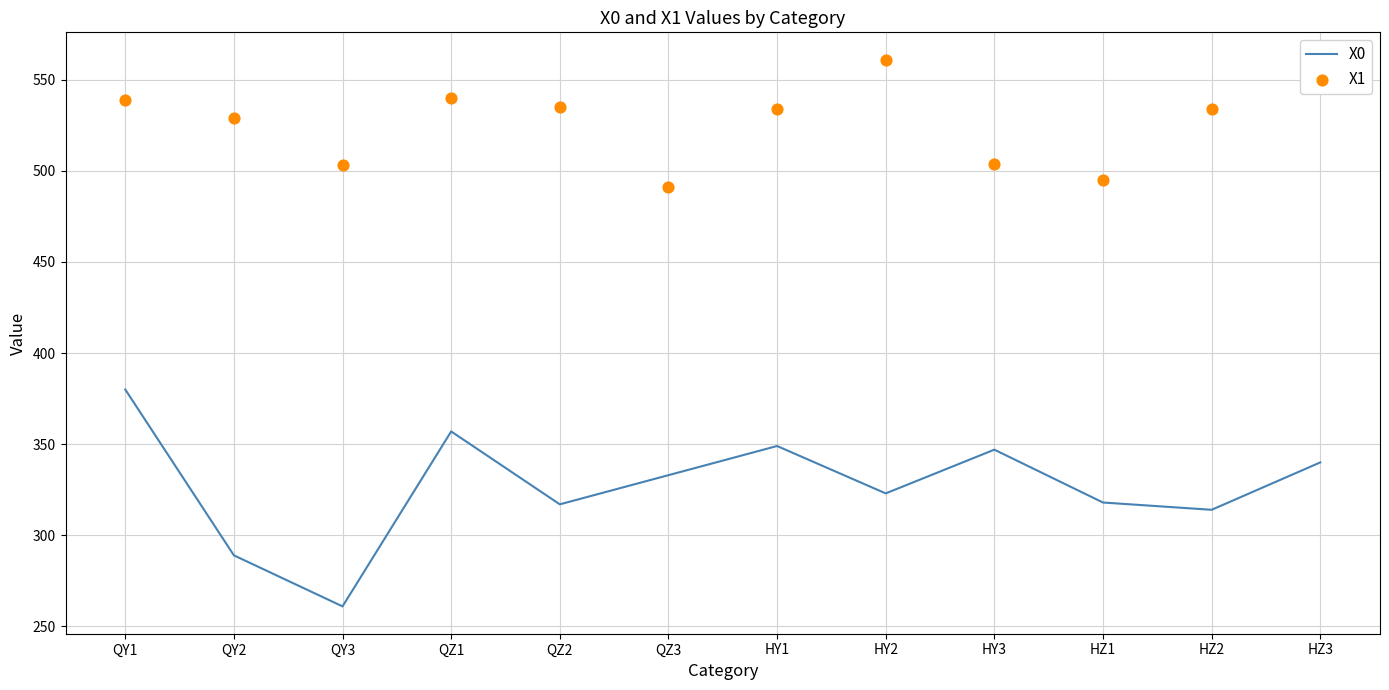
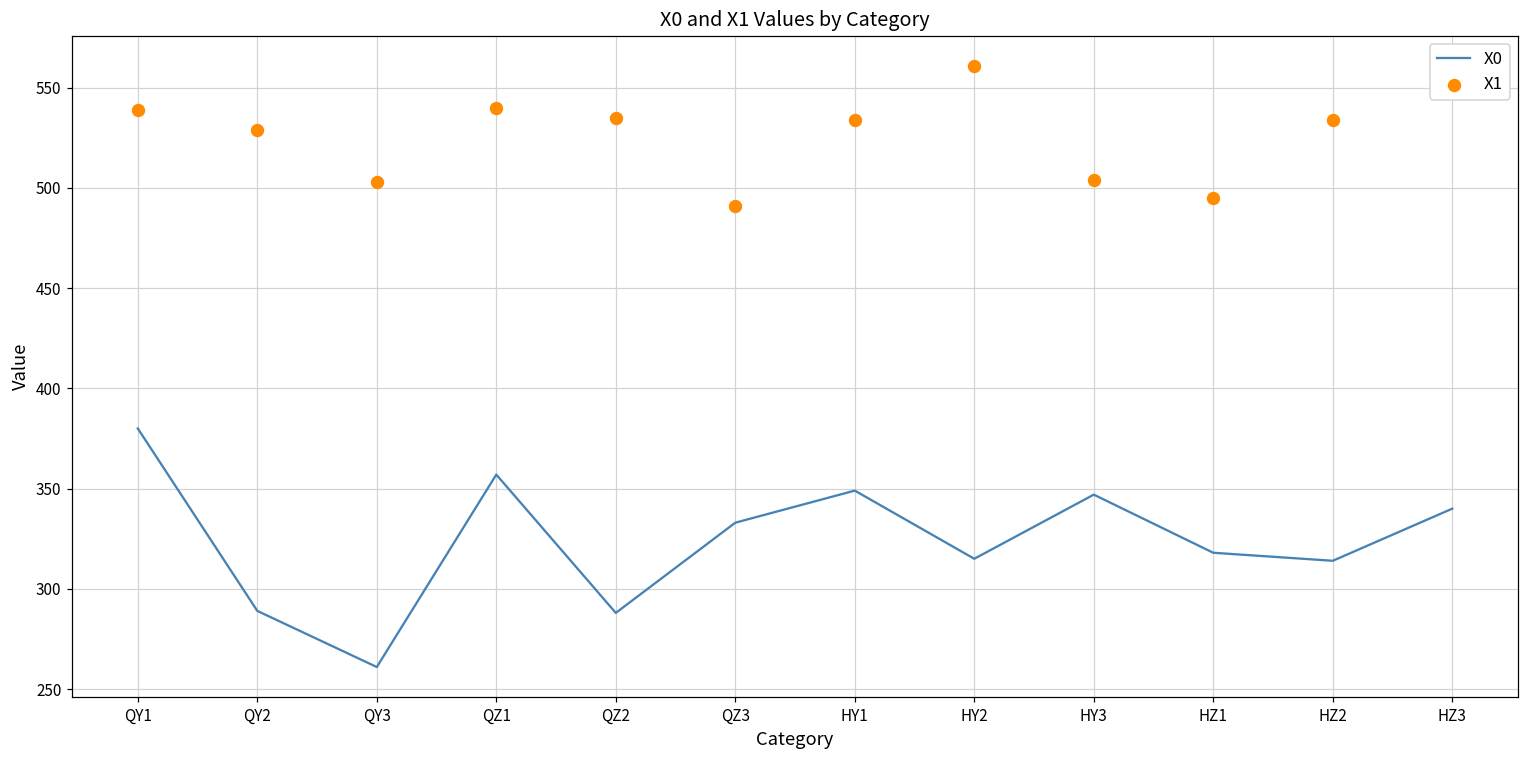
  {
    "X0": {
      "QY1": 380,
      "QY2": 289,
      "QY3": 261,
      "QZ1": 357,
-     "QZ2": 317,
+     "QZ2": 288,
      "QZ3": 333,
      "HY1": 349,
-     "HY2": 323,
+     "HY2": 315,
      "HY3": 347,
      "HZ1": 318,
      "HZ2": 314,
      "HZ3": 340
    }
  }
